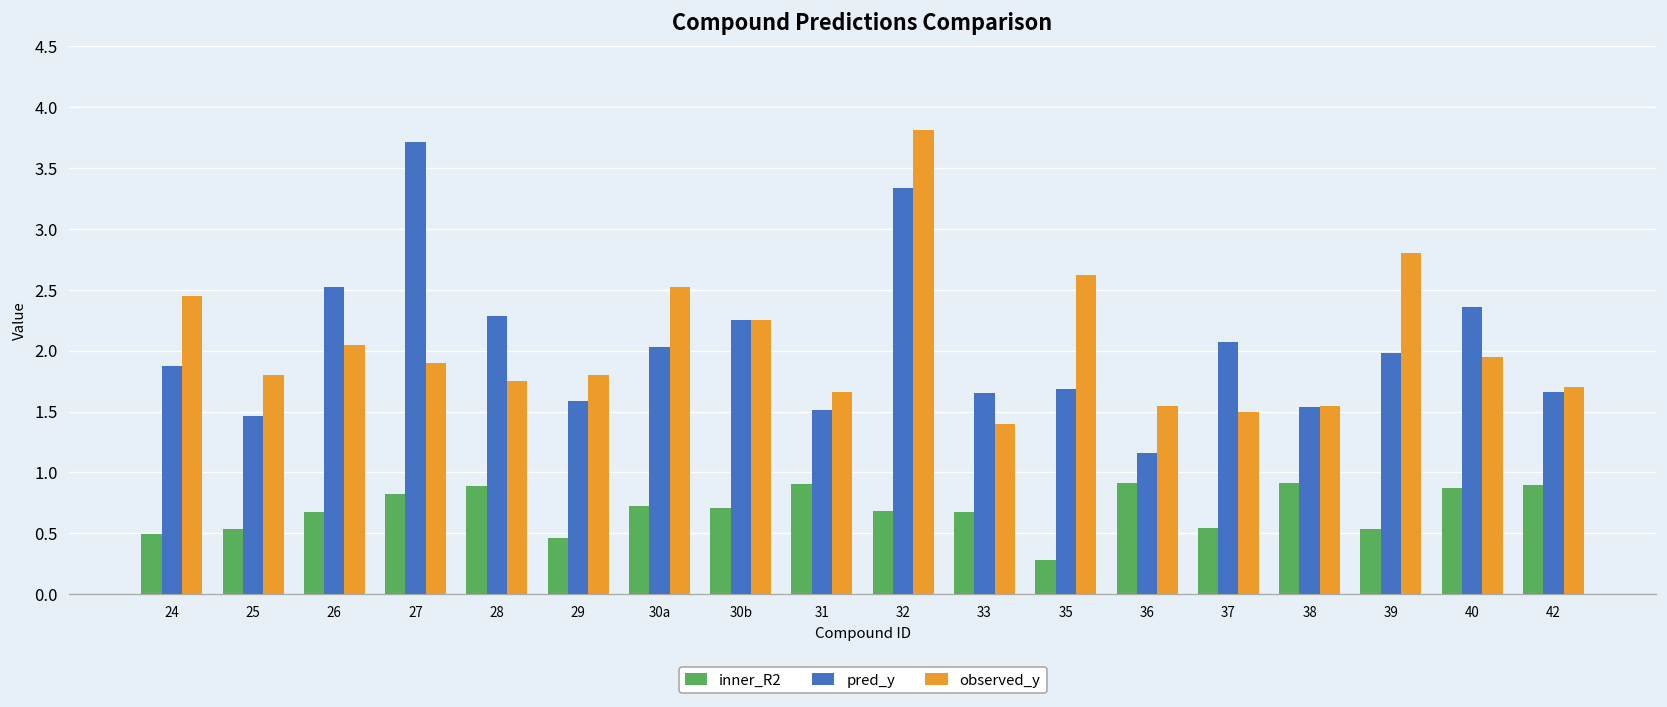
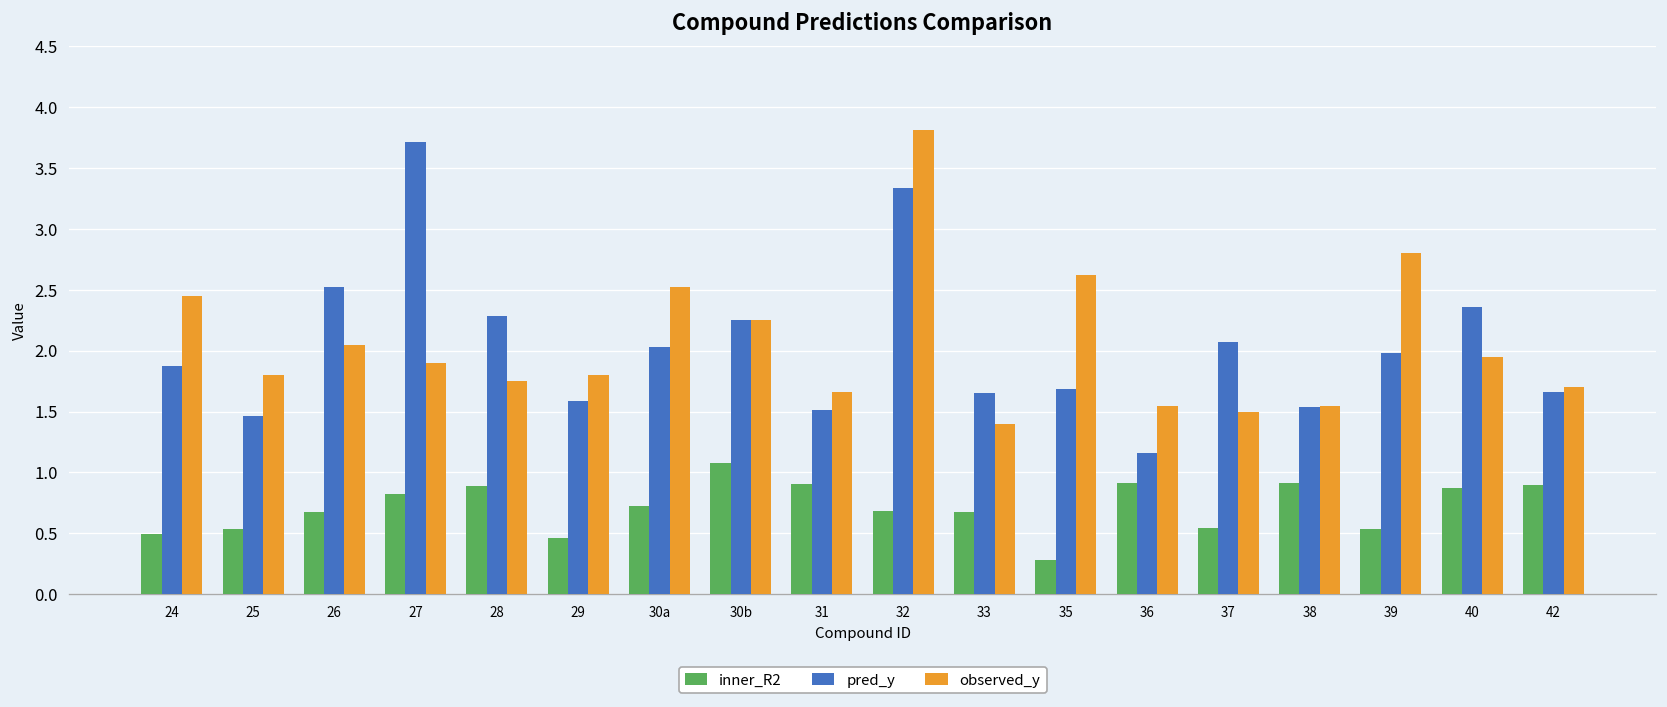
  {
    "inner_R2": {
      "24": 0.50,
      "25": 0.53,
      "26": 0.67,
      "27": 0.83,
      "28": 0.89,
      "29": 0.46,
      "30a": 0.73,
-     "30b": 0.71,
+     "30b": 1.08,
      "31": 0.90,
      "32": 0.69,
      "33": 0.68,
      "35": 0.28,
      "36": 0.91,
      "37": 0.55,
      "38": 0.91,
      "39": 0.54,
      "40": 0.87,
      "42": 0.90
    },
    "pred_y": {
      "24": 1.88,
      "25": 1.47,
      "26": 2.52,
      "27": 3.72,
      "28": 2.28,
      "29": 1.58,
      "30a": 2.03,
      "30b": 2.25,
      "31": 1.51,
      "32": 3.34,
      "33": 1.65,
      "35": 1.69,
      "36": 1.16,
      "37": 2.07,
      "38": 1.54,
      "39": 1.98,
      "40": 2.36,
      "42": 1.66
    },
    "observed_y": {
      "24": 2.45,
      "25": 1.80,
      "26": 2.05,
      "27": 1.90,
      "28": 1.75,
      "29": 1.80,
      "30a": 2.52,
      "30b": 2.25,
      "31": 1.66,
      "32": 3.81,
      "33": 1.40,
      "35": 2.62,
      "36": 1.55,
      "37": 1.50,
      "38": 1.55,
      "39": 2.80,
      "40": 1.95,
      "42": 1.70
    }
  }
